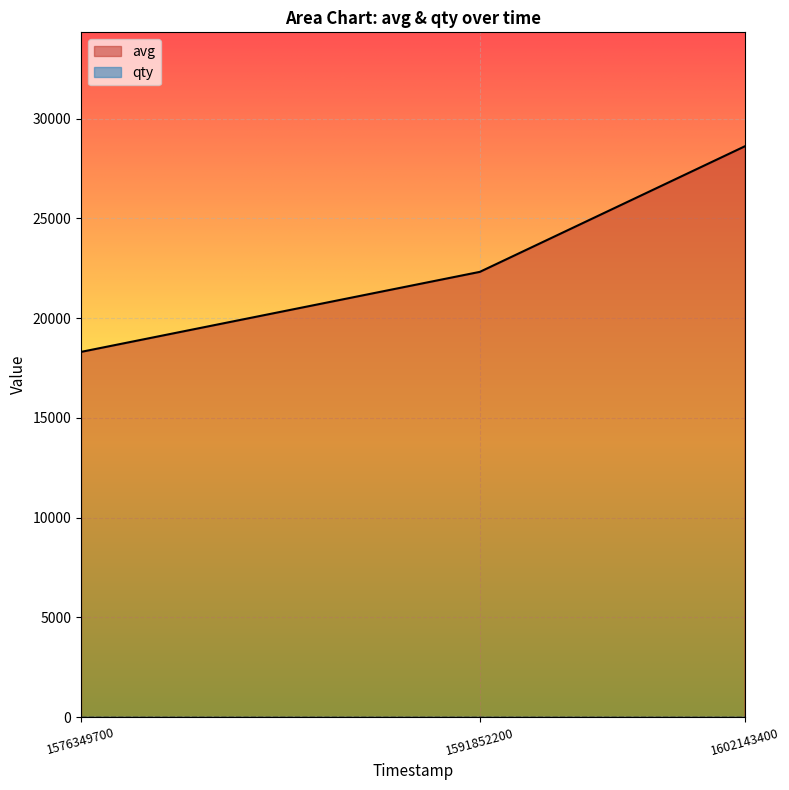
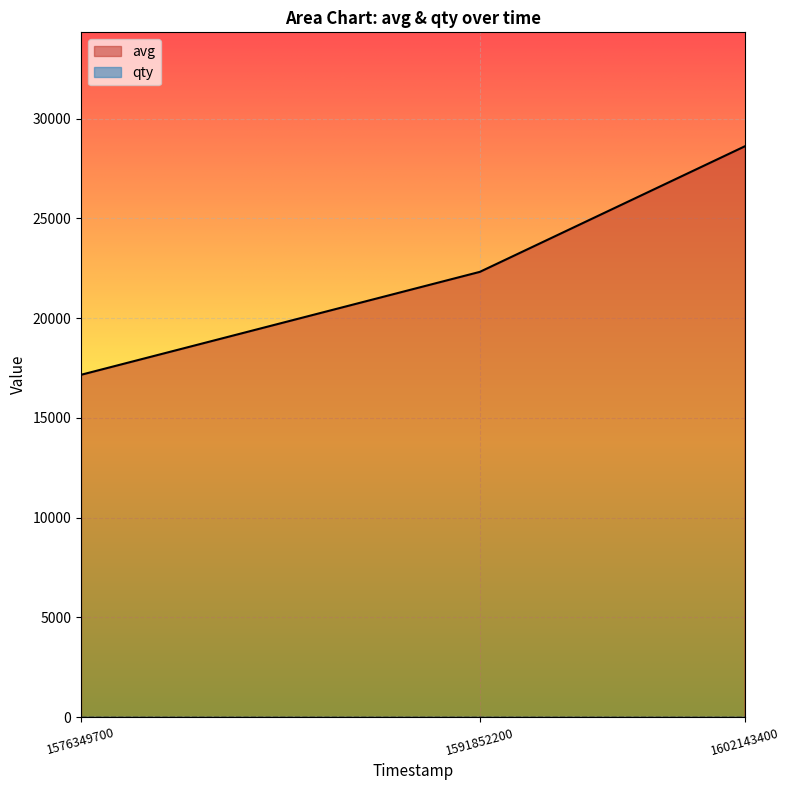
  {
    "avg": {
-     "1576349700": 18300,
+     "1576349700": 17200,
      "1591852200": 22300,
      "1602143400": 28600
    },
    "qty": {
      "1576349700": 0,
      "1591852200": 0,
      "1602143400": 0
    }
  }
